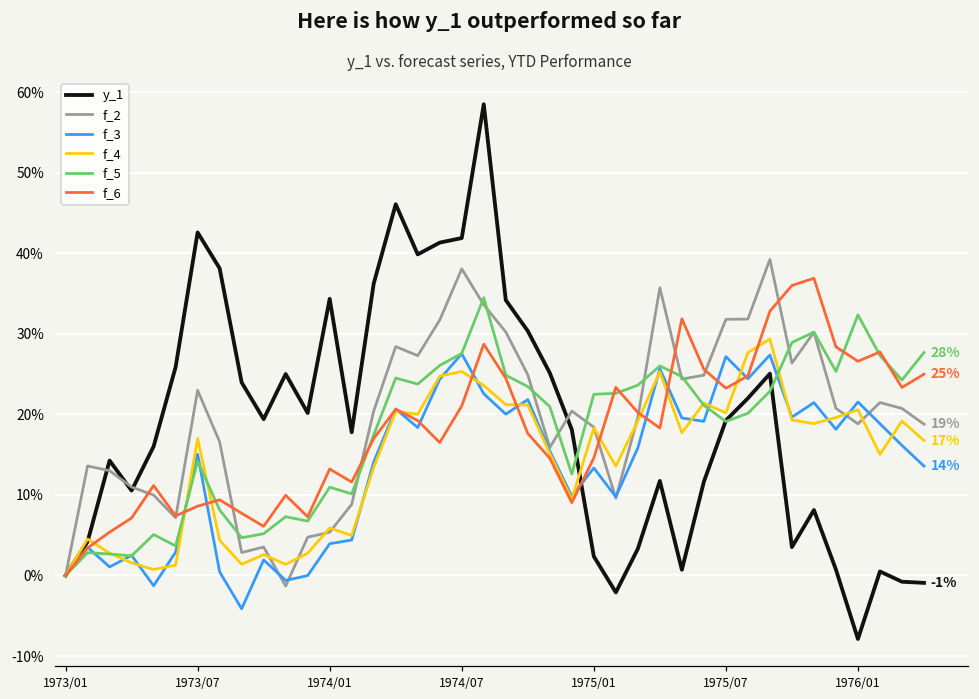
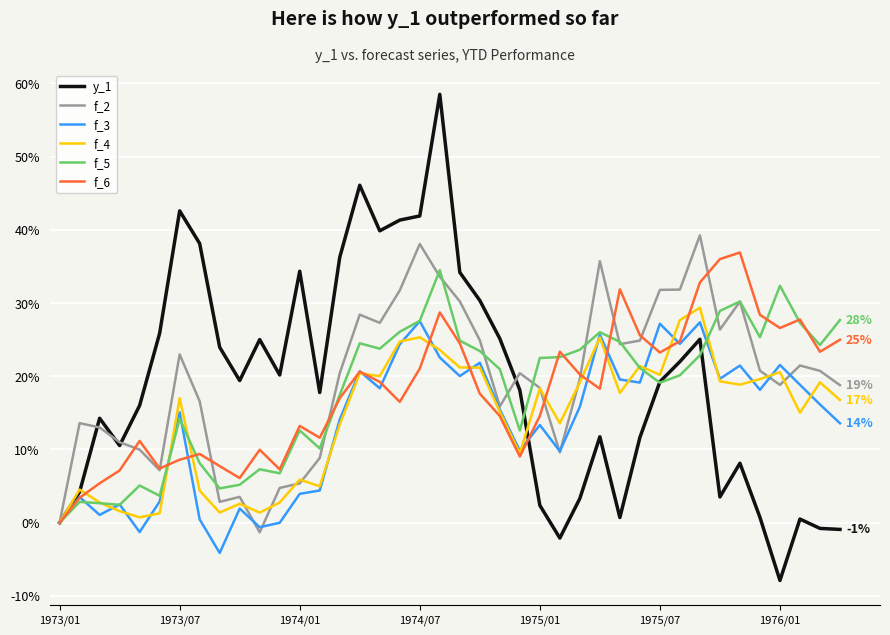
  {
    "y_1": {
      "1973/07": "43%",
      "1974/01": "34%",
      "1974/07": "42%",
      "1975/01": "2%",
      "1976/01": "-8%"
    },
    "f_2": {
      "1973/07": "23%",
      "1974/01": "5%",
      "1974/07": "38%",
      "1975/07": "32%",
      "1976/01": "19%"
    },
    "f_3": {
      "1973/07": "15%",
      "1974/01": "4%",
      "1975/01": "13%",
      "1975/07": "27%",
      "1976/01": "22%"
    },
    "f_4": {
      "1973/07": "17%",
      "1974/01": "6%",
      "1974/07": "25%",
      "1975/07": "20%",
      "1976/01": "21%"
    },
    "f_5": {
      "1973/07": "14%",
-     "1974/01": "11%",
+     "1974/01": "13%",
      "1975/01": "22%",
      "1976/01": "32%"
    },
    "f_6": {
      "1973/07": "9%",
      "1974/01": "13%",
      "1974/07": "21%",
      "1975/01": "15%",
      "1975/07": "23%",
      "1976/01": "27%"
    }
  }
